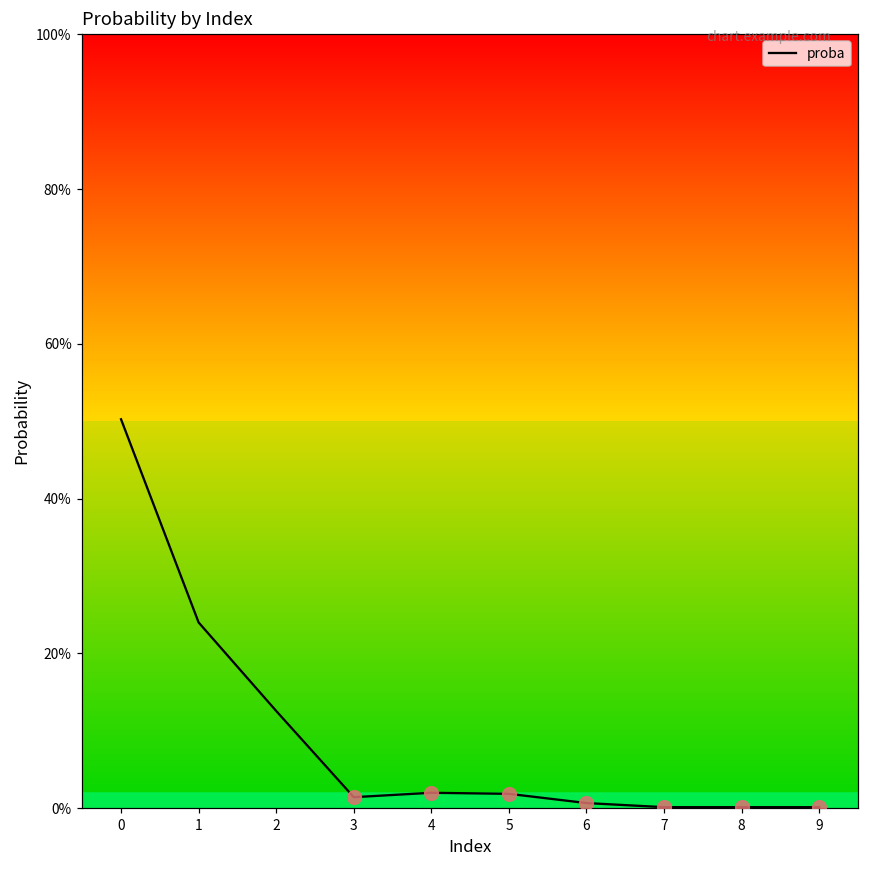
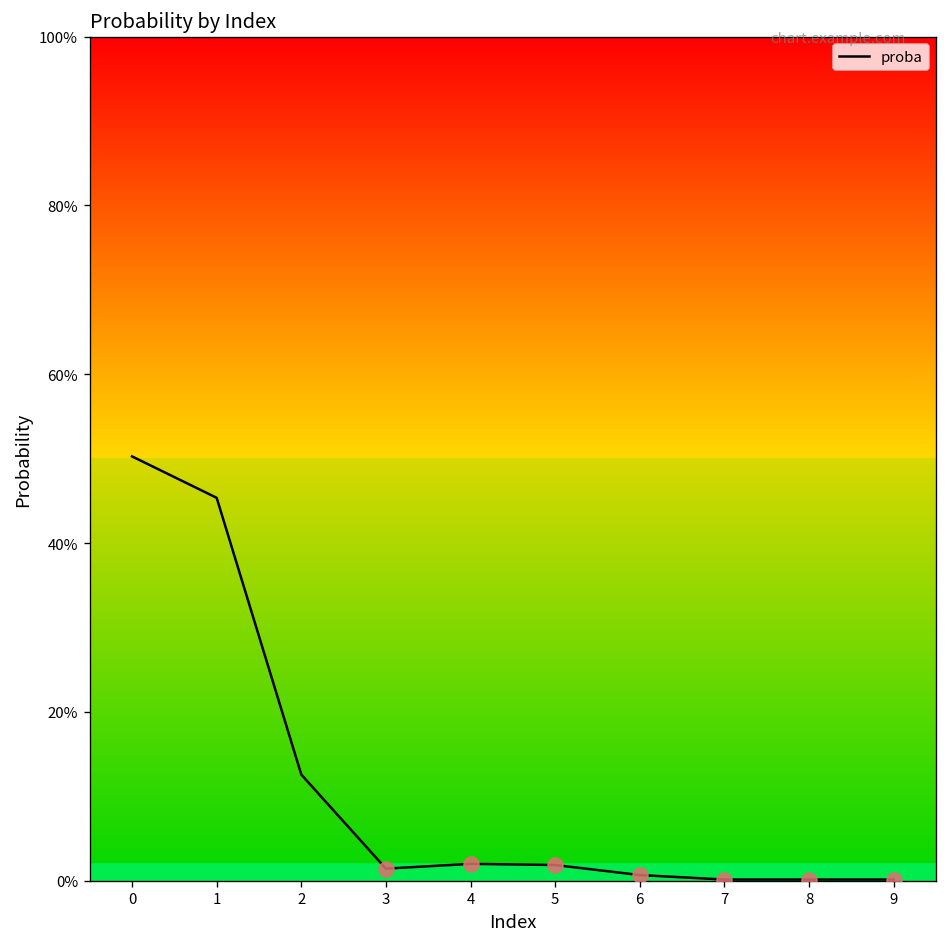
  {
    "proba": {
      "0": "50%",
-     "1": "24%",
+     "1": "45%",
      "2": "13%"
    }
  }
